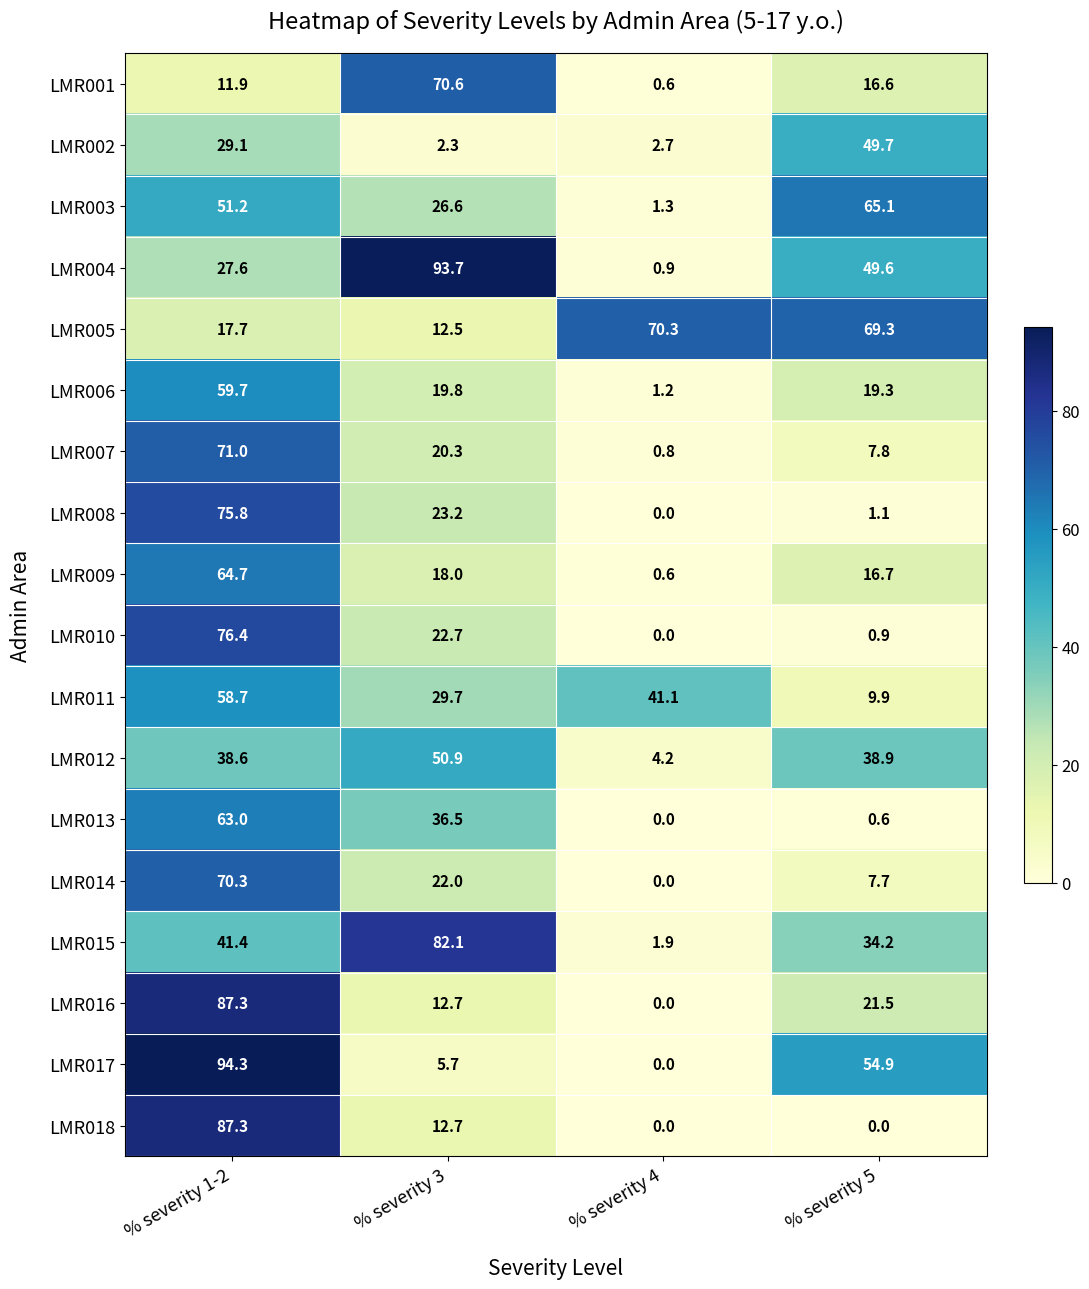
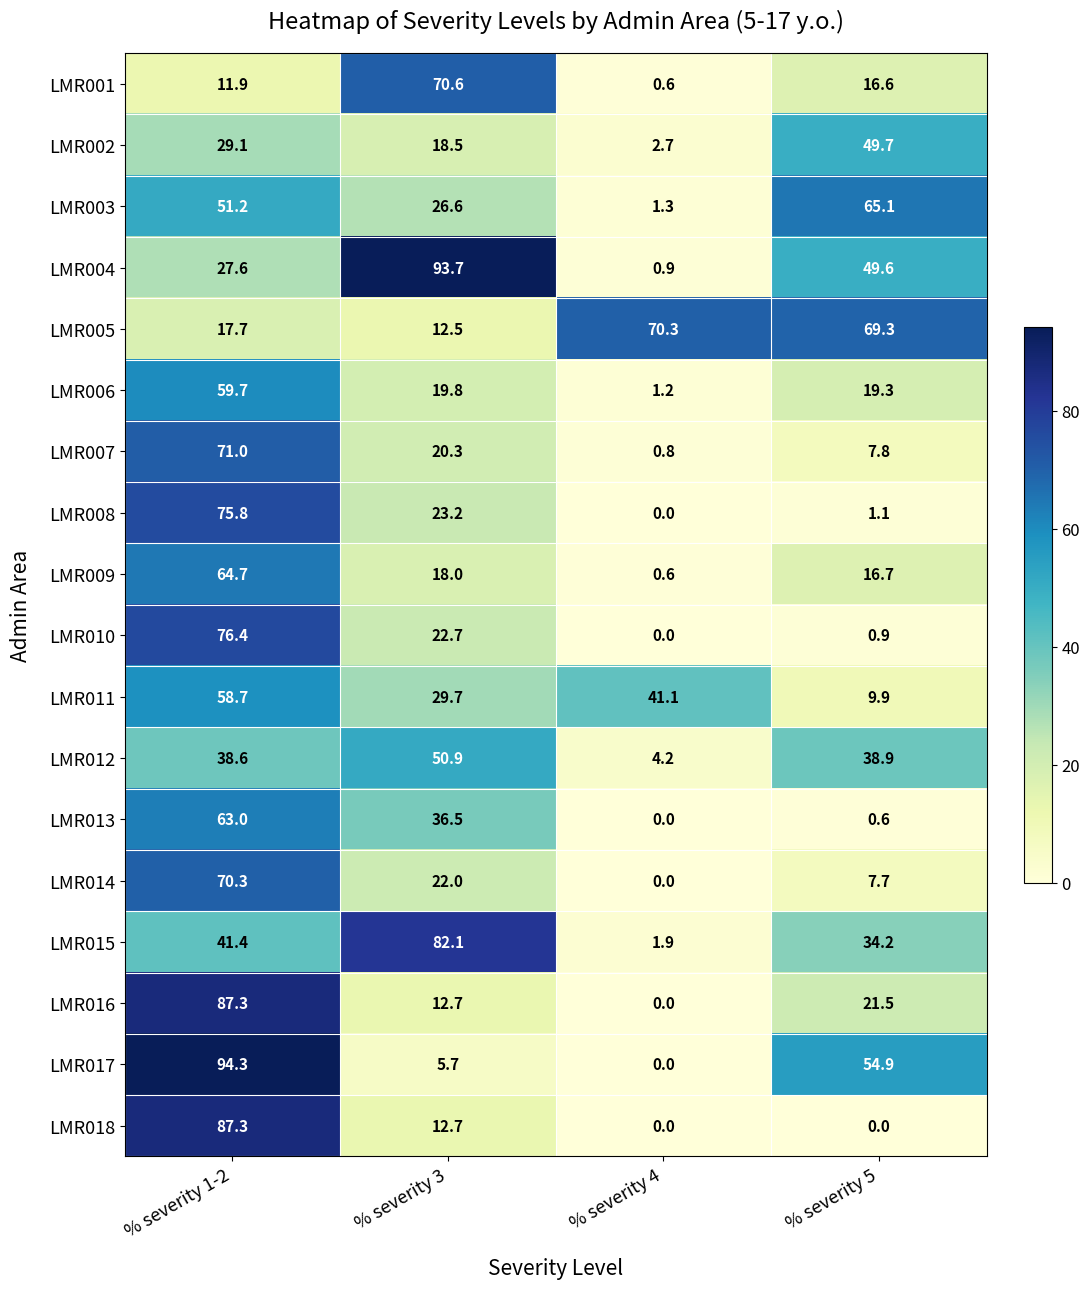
  {
    "LMR001": {
      "% severity 1-2": 11.9,
      "% severity 3": 70.6,
      "% severity 4": 0.6,
      "% severity 5": 16.6
    },
    "LMR002": {
      "% severity 1-2": 29.1,
-     "% severity 3": 2.3,
+     "% severity 3": 18.5,
      "% severity 4": 2.7,
      "% severity 5": 49.7
    },
    "LMR003": {
      "% severity 1-2": 51.2,
      "% severity 3": 26.6,
      "% severity 4": 1.3,
      "% severity 5": 65.1
    },
    "LMR004": {
      "% severity 1-2": 27.6,
      "% severity 3": 93.7,
      "% severity 4": 0.9,
      "% severity 5": 49.6
    },
    "LMR005": {
      "% severity 1-2": 17.7,
      "% severity 3": 12.5,
      "% severity 4": 70.3,
      "% severity 5": 69.3
    },
    "LMR006": {
      "% severity 1-2": 59.7,
      "% severity 3": 19.8,
      "% severity 4": 1.2,
      "% severity 5": 19.3
    },
    "LMR007": {
      "% severity 1-2": 71.0,
      "% severity 3": 20.3,
      "% severity 4": 0.8,
      "% severity 5": 7.8
    },
    "LMR008": {
      "% severity 1-2": 75.8,
      "% severity 3": 23.2,
      "% severity 4": 0.0,
      "% severity 5": 1.1
    },
    "LMR009": {
      "% severity 1-2": 64.7,
      "% severity 3": 18.0,
      "% severity 4": 0.6,
      "% severity 5": 16.7
    },
    "LMR010": {
      "% severity 1-2": 76.4,
      "% severity 3": 22.7,
      "% severity 4": 0.0,
      "% severity 5": 0.9
    },
    "LMR011": {
      "% severity 1-2": 58.7,
      "% severity 3": 29.7,
      "% severity 4": 41.1,
      "% severity 5": 9.9
    },
    "LMR012": {
      "% severity 1-2": 38.6,
      "% severity 3": 50.9,
      "% severity 4": 4.2,
      "% severity 5": 38.9
    },
    "LMR013": {
      "% severity 1-2": 63.0,
      "% severity 3": 36.5,
      "% severity 4": 0.0,
      "% severity 5": 0.6
    },
    "LMR014": {
      "% severity 1-2": 70.3,
      "% severity 3": 22.0,
      "% severity 4": 0.0,
      "% severity 5": 7.7
    },
    "LMR015": {
      "% severity 1-2": 41.4,
      "% severity 3": 82.1,
      "% severity 4": 1.9,
      "% severity 5": 34.2
    },
    "LMR016": {
      "% severity 1-2": 87.3,
      "% severity 3": 12.7,
      "% severity 4": 0.0,
      "% severity 5": 21.5
    },
    "LMR017": {
      "% severity 1-2": 94.3,
      "% severity 3": 5.7,
      "% severity 4": 0.0,
      "% severity 5": 54.9
    },
    "LMR018": {
      "% severity 1-2": 87.3,
      "% severity 3": 12.7,
      "% severity 4": 0.0,
      "% severity 5": 0.0
    }
  }
